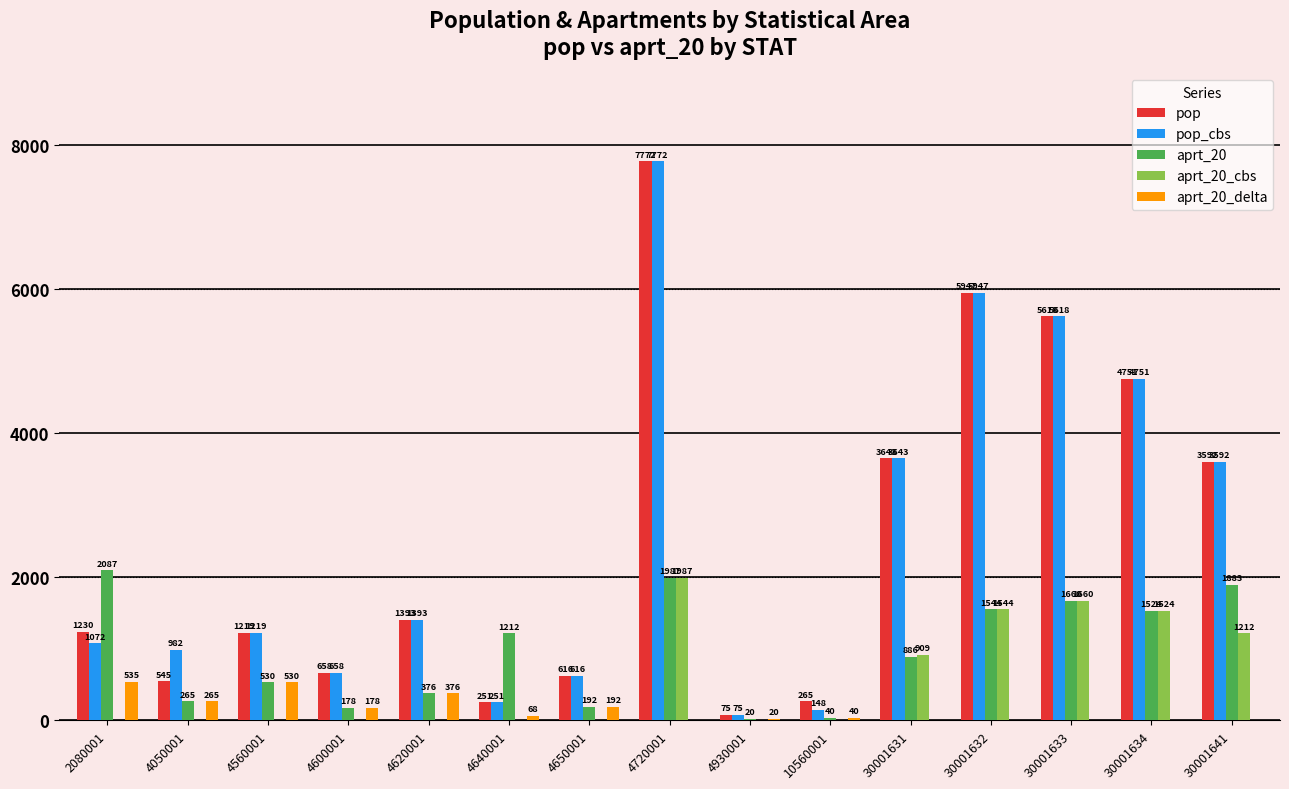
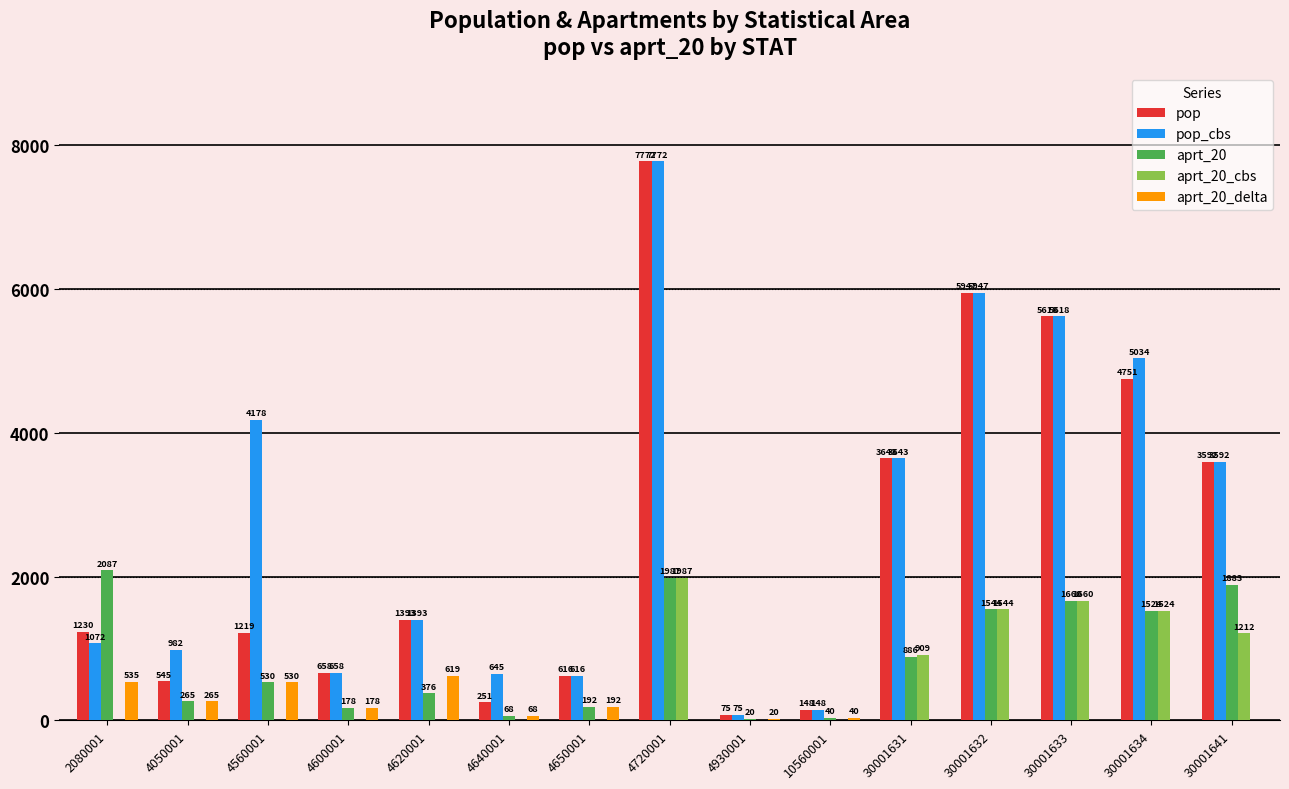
  {
    "pop": {
      "2080001": 1230,
      "4050001": 545,
      "4560001": 1219,
      "4640001": 251,
      "4930001": 75,
-     "10560001": 265,
+     "10560001": 148,
      "30001634": 4751
    },
    "pop_cbs": {
      "2080001": 1072,
      "4050001": 982,
-     "4560001": 1219,
-     "4640001": 251,
+     "4560001": 4178,
+     "4640001": 645,
      "4930001": 75,
-     "30001634": 4751
+     "30001634": 5034
    },
    "aprt_20": {
      "2080001": 2087,
      "4050001": 265,
      "4560001": 530,
      "4600001": 178,
      "4620001": 376,
-     "4640001": 1212,
+     "4640001": 68,
      "4650001": 192,
      "4930001": 20,
      "10560001": 40,
      "30001641": 1883
    },
    "aprt_20_cbs": {
      "30001641": 1212
    },
    "aprt_20_delta": {
      "2080001": 535,
      "4050001": 265,
      "4560001": 530,
      "4600001": 178,
-     "4620001": 376,
+     "4620001": 619,
      "4640001": 68,
      "4650001": 192,
      "4930001": 20,
      "10560001": 40
    }
  }
